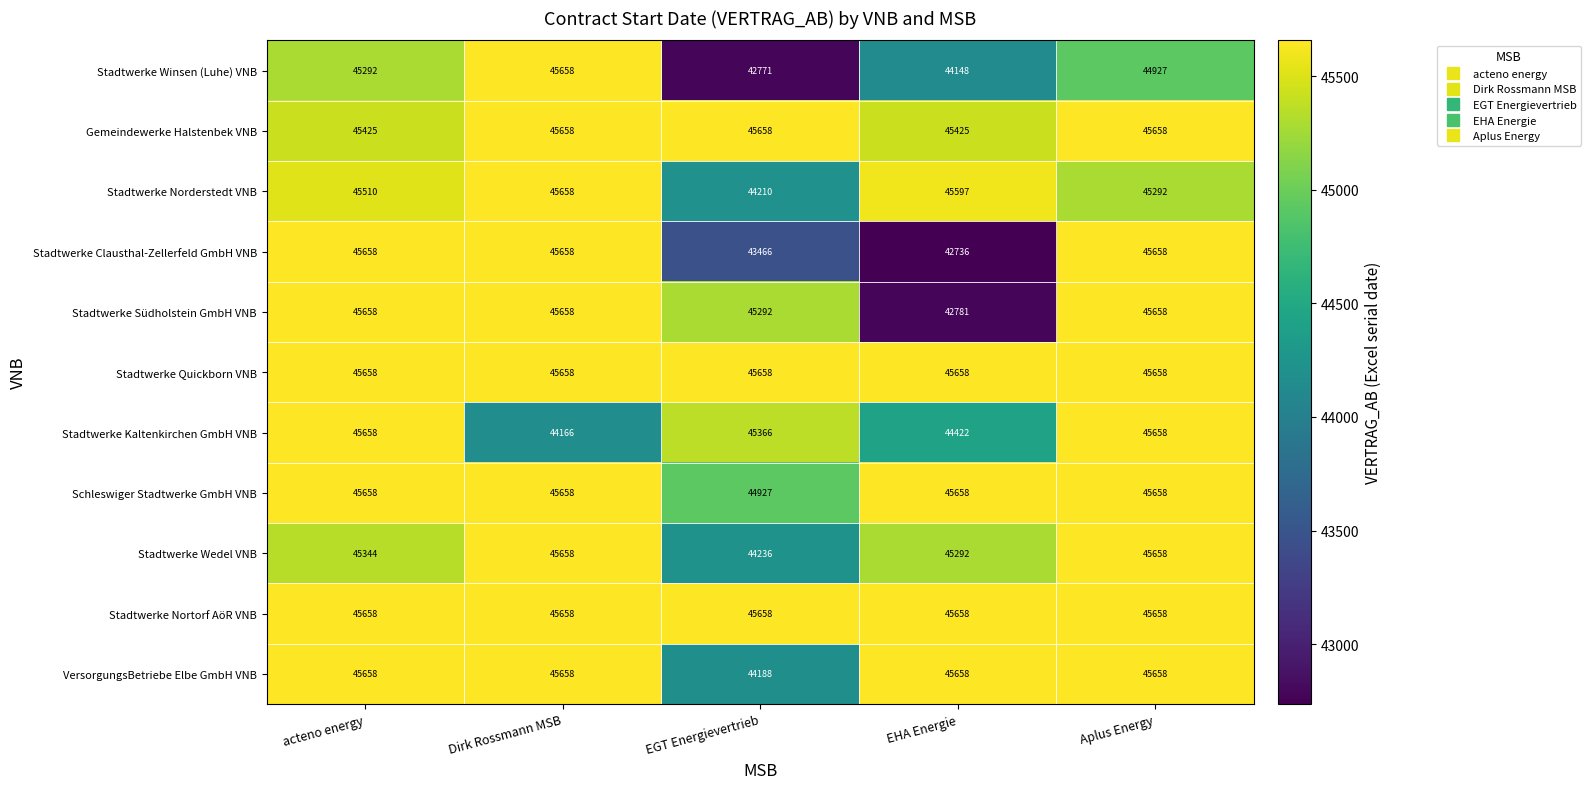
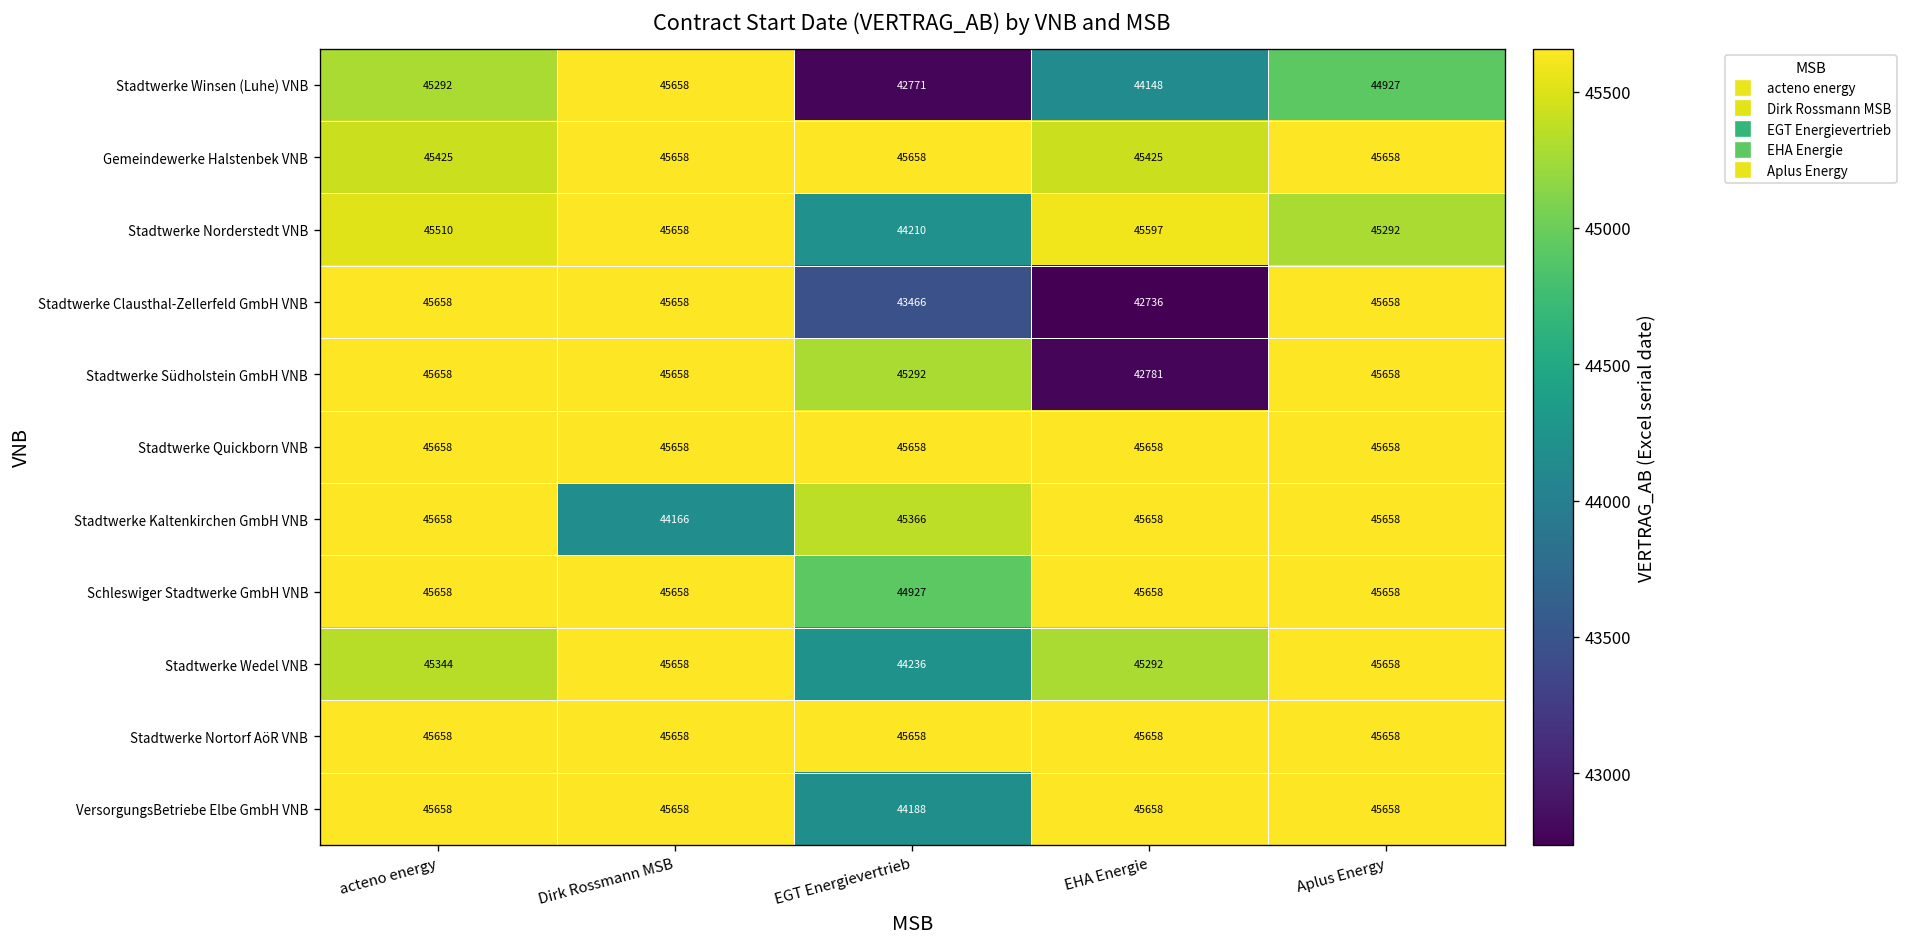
  {
    "Stadtwerke Winsen (Luhe) VNB": {
      "acteno energy": 45292,
      "Dirk Rossmann MSB": 45658,
      "EGT Energievertrieb": 42771,
      "EHA Energie": 44148,
      "Aplus Energy": 44927
    },
    "Gemeindewerke Halstenbek VNB": {
      "acteno energy": 45425,
      "Dirk Rossmann MSB": 45658,
      "EGT Energievertrieb": 45658,
      "EHA Energie": 45425,
      "Aplus Energy": 45658
    },
    "Stadtwerke Norderstedt VNB": {
      "acteno energy": 45510,
      "Dirk Rossmann MSB": 45658,
      "EGT Energievertrieb": 44210,
      "EHA Energie": 45597,
      "Aplus Energy": 45292
    },
    "Stadtwerke Clausthal-Zellerfeld GmbH VNB": {
      "acteno energy": 45658,
      "Dirk Rossmann MSB": 45658,
      "EGT Energievertrieb": 43466,
      "EHA Energie": 42736,
      "Aplus Energy": 45658
    },
    "Stadtwerke Südholstein GmbH VNB": {
      "acteno energy": 45658,
      "Dirk Rossmann MSB": 45658,
      "EGT Energievertrieb": 45292,
      "EHA Energie": 42781,
      "Aplus Energy": 45658
    },
    "Stadtwerke Quickborn VNB": {
      "acteno energy": 45658,
      "Dirk Rossmann MSB": 45658,
      "EGT Energievertrieb": 45658,
      "EHA Energie": 45658,
      "Aplus Energy": 45658
    },
    "Stadtwerke Kaltenkirchen GmbH VNB": {
      "acteno energy": 45658,
      "Dirk Rossmann MSB": 44166,
      "EGT Energievertrieb": 45366,
-     "EHA Energie": 44422,
+     "EHA Energie": 45658,
      "Aplus Energy": 45658
    },
    "Schleswiger Stadtwerke GmbH VNB": {
      "acteno energy": 45658,
      "Dirk Rossmann MSB": 45658,
      "EGT Energievertrieb": 44927,
      "EHA Energie": 45658,
      "Aplus Energy": 45658
    },
    "Stadtwerke Wedel VNB": {
      "acteno energy": 45344,
      "Dirk Rossmann MSB": 45658,
      "EGT Energievertrieb": 44236,
      "EHA Energie": 45292,
      "Aplus Energy": 45658
    },
    "Stadtwerke Nortorf AöR VNB": {
      "acteno energy": 45658,
      "Dirk Rossmann MSB": 45658,
      "EGT Energievertrieb": 45658,
      "EHA Energie": 45658,
      "Aplus Energy": 45658
    },
    "VersorgungsBetriebe Elbe GmbH VNB": {
      "acteno energy": 45658,
      "Dirk Rossmann MSB": 45658,
      "EGT Energievertrieb": 44188,
      "EHA Energie": 45658,
      "Aplus Energy": 45658
    }
  }
